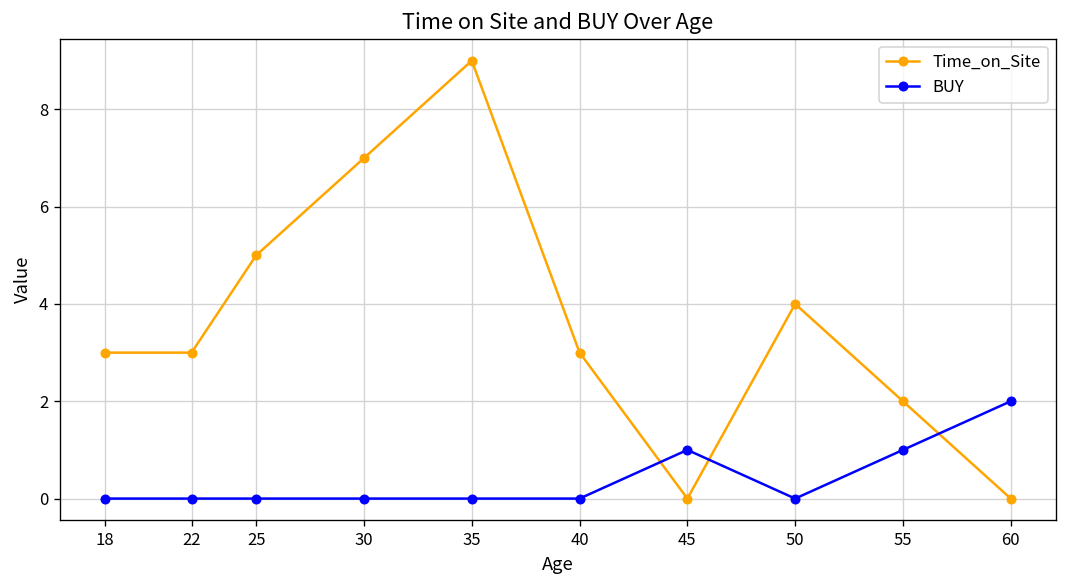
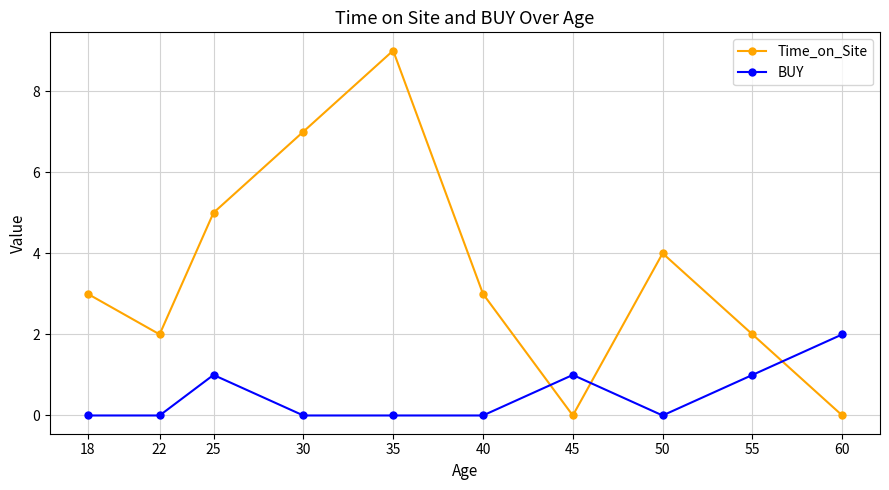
  {
    "Time_on_Site": {
      "18": 3,
-     "22": 3,
+     "22": 2,
      "25": 5,
      "30": 7,
      "35": 9,
      "40": 3,
      "45": 0,
      "50": 4,
      "55": 2,
      "60": 0
    },
    "BUY": {
      "18": 0,
      "22": 0,
-     "25": 0,
+     "25": 1,
      "30": 0,
      "35": 0,
      "40": 0,
      "45": 1,
      "50": 0,
      "55": 1,
      "60": 2
    }
  }
